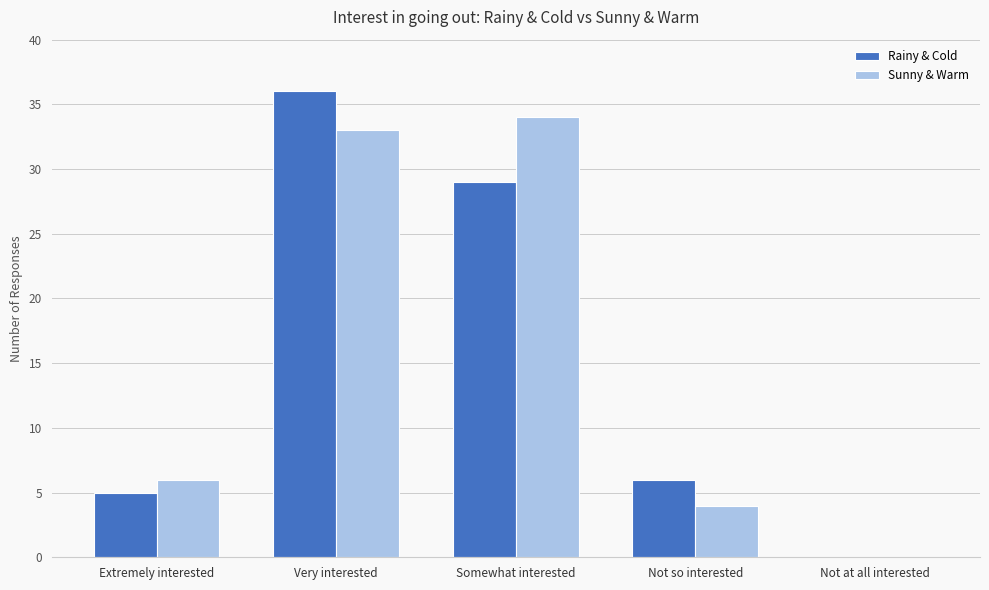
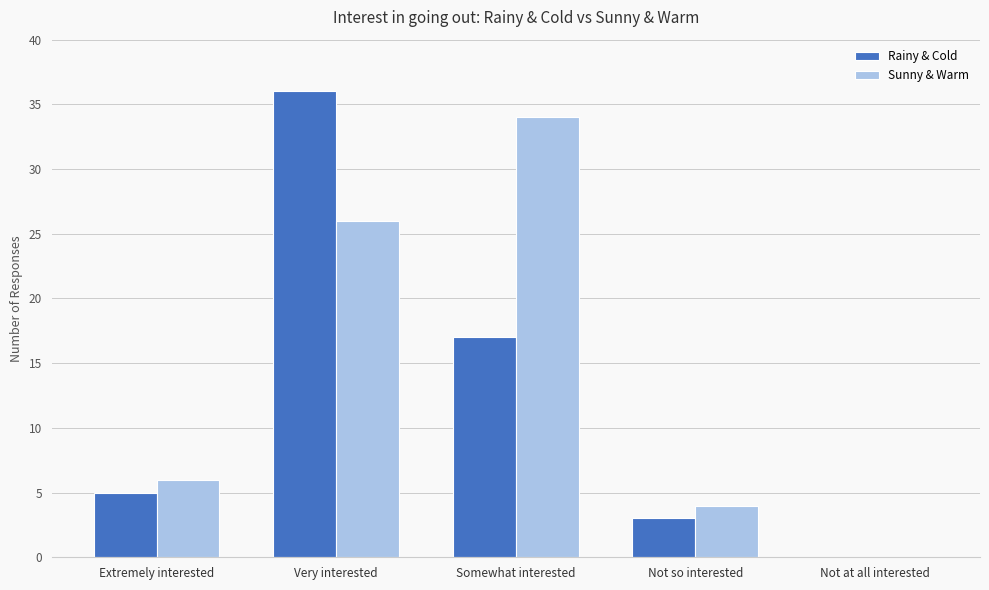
  {
    "Rainy & Cold": {
      "Extremely interested": 5,
      "Very interested": 36,
-     "Somewhat interested": 29,
-     "Not so interested": 6,
+     "Somewhat interested": 17,
+     "Not so interested": 3,
      "Not at all interested": 0
    },
    "Sunny & Warm": {
      "Extremely interested": 6,
-     "Very interested": 33,
+     "Very interested": 26,
      "Somewhat interested": 34,
      "Not so interested": 4,
      "Not at all interested": 0
    }
  }
